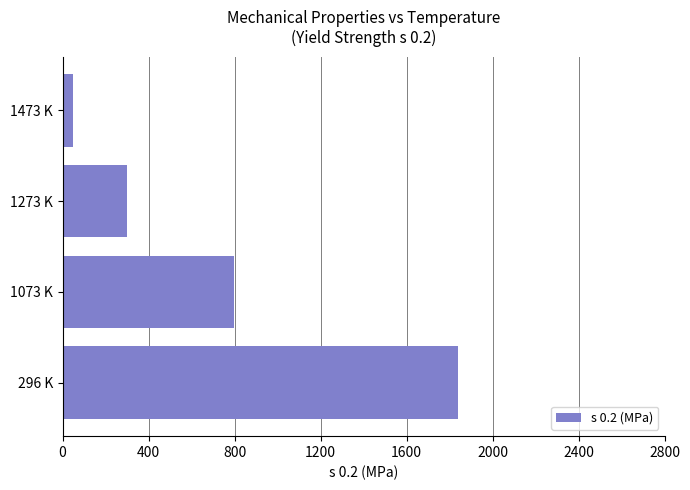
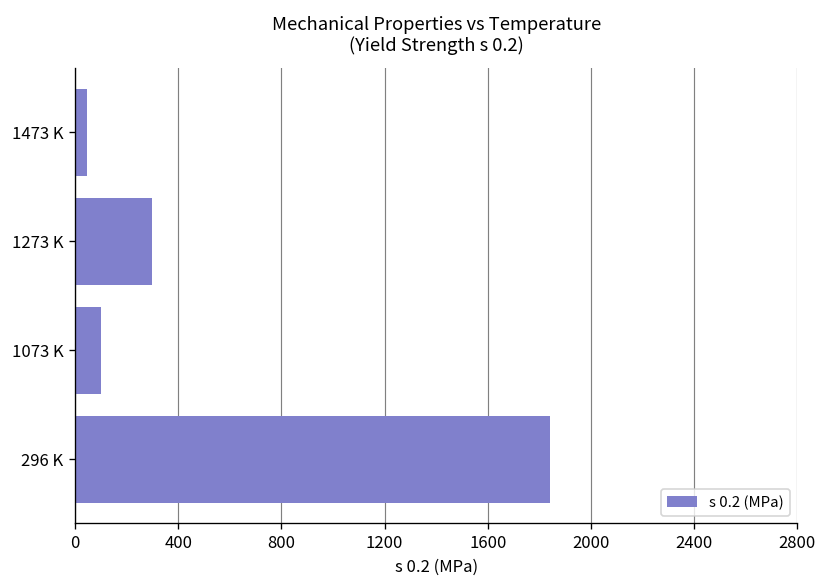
  {
    "1473 K": 50,
    "1273 K": 300,
-   "1073 K": 800,
+   "1073 K": 100,
    "296 K": 1840
  }
